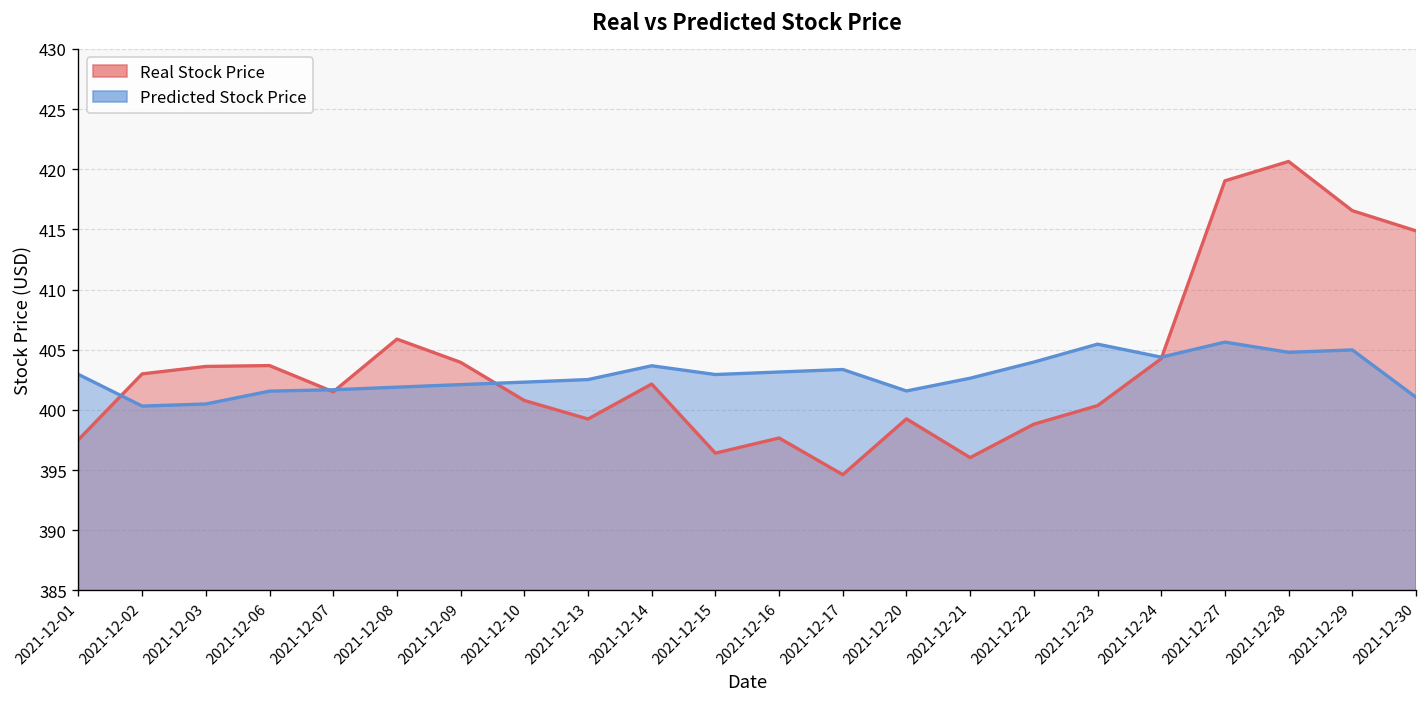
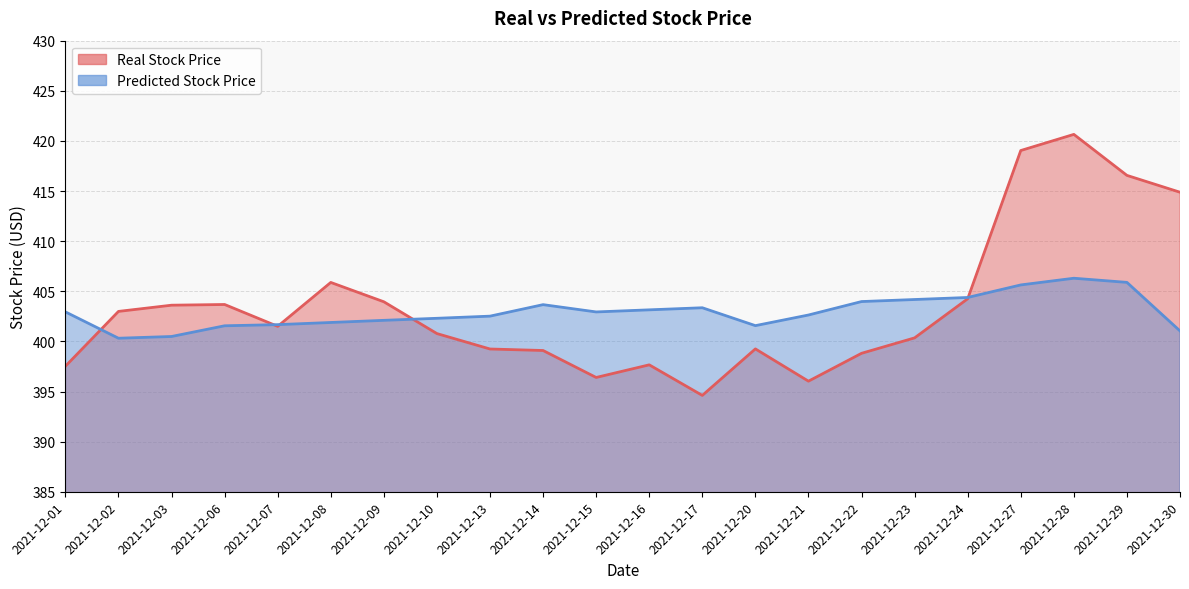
  {
    "Real Stock Price": {
      "2021-12-01": 397.5,
      "2021-12-02": 403.0,
      "2021-12-03": 403.6,
      "2021-12-06": 403.7,
      "2021-12-08": 405.9,
      "2021-12-09": 404.0,
      "2021-12-10": 400.8,
      "2021-12-13": 399.2,
-     "2021-12-14": 402.1,
+     "2021-12-14": 399.1,
      "2021-12-15": 396.4,
      "2021-12-16": 397.7,
      "2021-12-17": 394.6,
      "2021-12-20": 399.3,
      "2021-12-21": 396.0,
      "2021-12-22": 398.8,
      "2021-12-23": 400.4,
      "2021-12-27": 419.0,
      "2021-12-28": 420.6,
      "2021-12-29": 416.6,
      "2021-12-30": 414.9
    },
    "Predicted Stock Price": {
      "2021-12-01": 402.9,
      "2021-12-02": 400.3,
      "2021-12-03": 400.5,
      "2021-12-06": 401.6,
      "2021-12-08": 401.9,
      "2021-12-09": 402.1,
      "2021-12-10": 402.3,
      "2021-12-13": 402.5,
      "2021-12-14": 403.7,
      "2021-12-15": 402.9,
      "2021-12-16": 403.1,
      "2021-12-17": 403.4,
      "2021-12-20": 401.6,
      "2021-12-21": 402.6,
      "2021-12-22": 404.0,
-     "2021-12-23": 405.5,
+     "2021-12-23": 404.2,
      "2021-12-27": 405.6,
-     "2021-12-28": 404.8,
-     "2021-12-29": 405.0,
+     "2021-12-28": 406.3,
+     "2021-12-29": 405.9,
      "2021-12-30": 401.0
    }
  }
